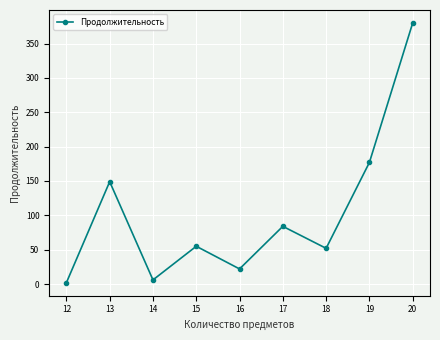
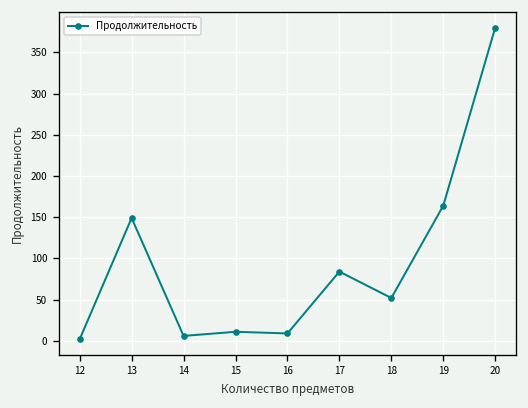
  {
    "12": 0,
    "13": 150,
    "14": 10,
-   "15": 60,
-   "16": 20,
+   "15": 10,
+   "16": 10,
    "17": 80,
    "18": 50,
-   "19": 180,
+   "19": 160,
    "20": 380
  }
